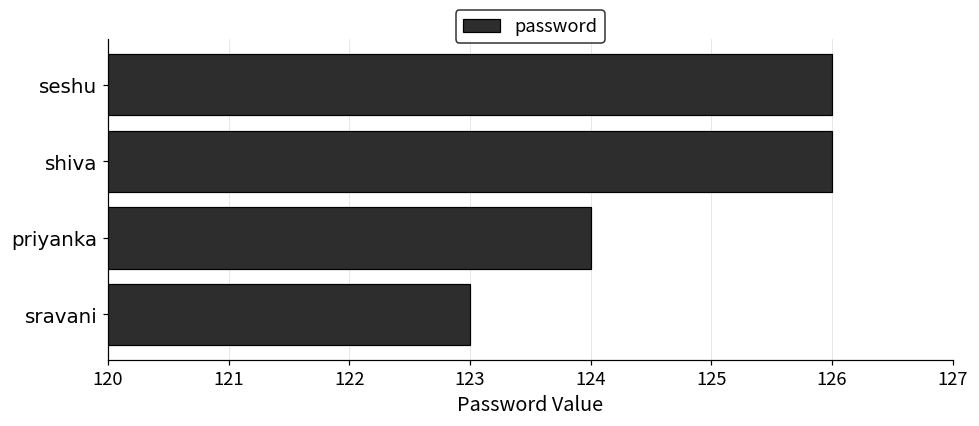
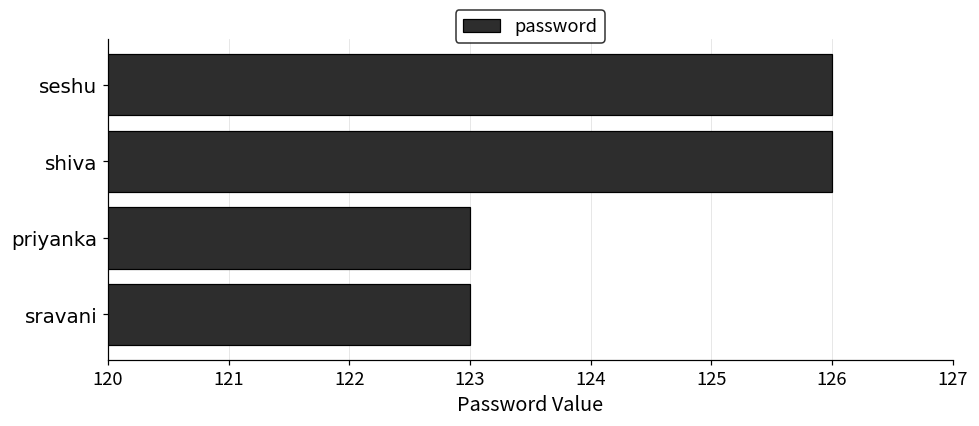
  {
    "seshu": 126,
    "shiva": 126,
-   "priyanka": 124,
+   "priyanka": 123,
    "sravani": 123
  }
